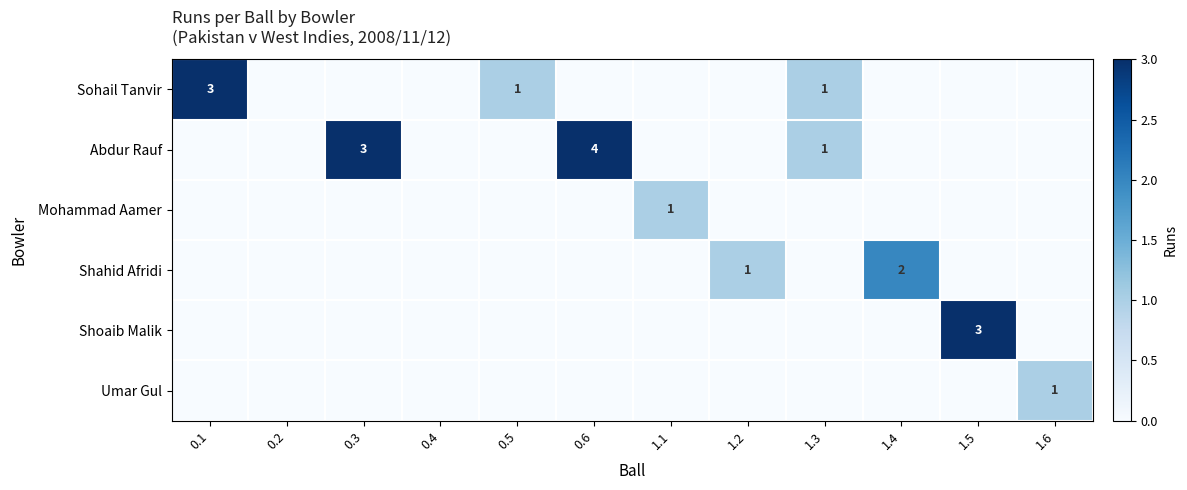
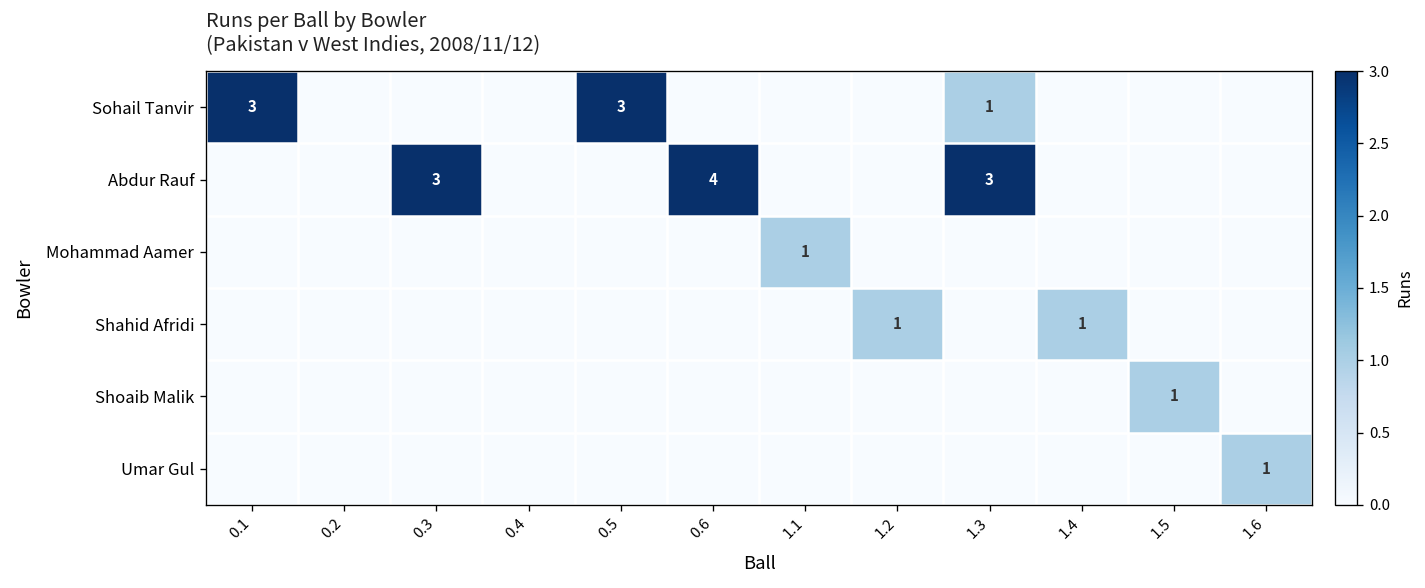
  {
    "Sohail Tanvir": {
      "0.1": 3,
-     "0.5": 1,
+     "0.5": 3,
      "1.3": 1
    },
    "Abdur Rauf": {
      "0.3": 3,
      "0.6": 4,
-     "1.3": 1
+     "1.3": 3
    },
    "Mohammad Aamer": {
      "1.1": 1
    },
    "Shahid Afridi": {
      "1.2": 1,
-     "1.4": 2
+     "1.4": 1
    },
    "Shoaib Malik": {
-     "1.5": 3
+     "1.5": 1
    },
    "Umar Gul": {
      "1.6": 1
    }
  }
